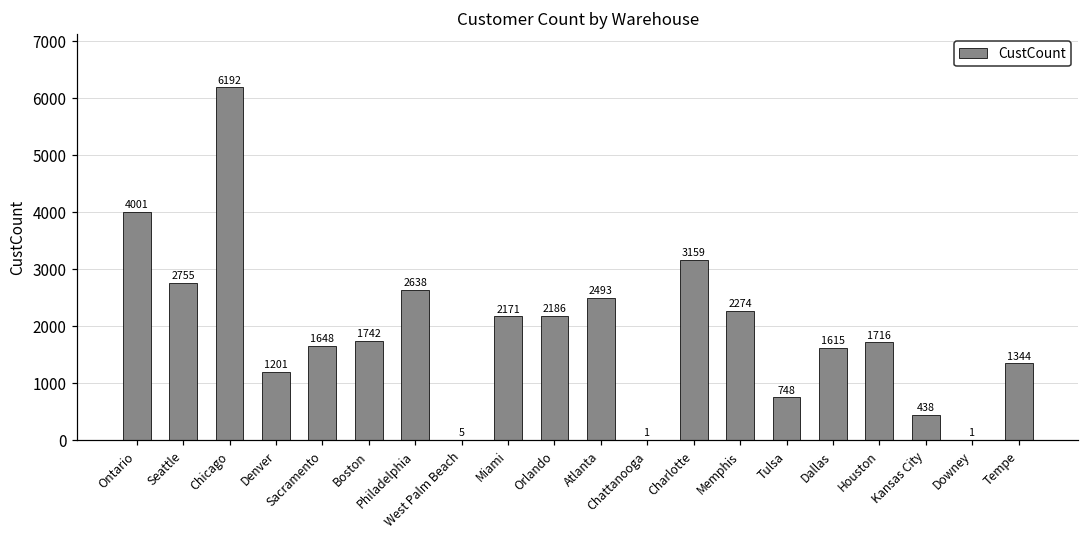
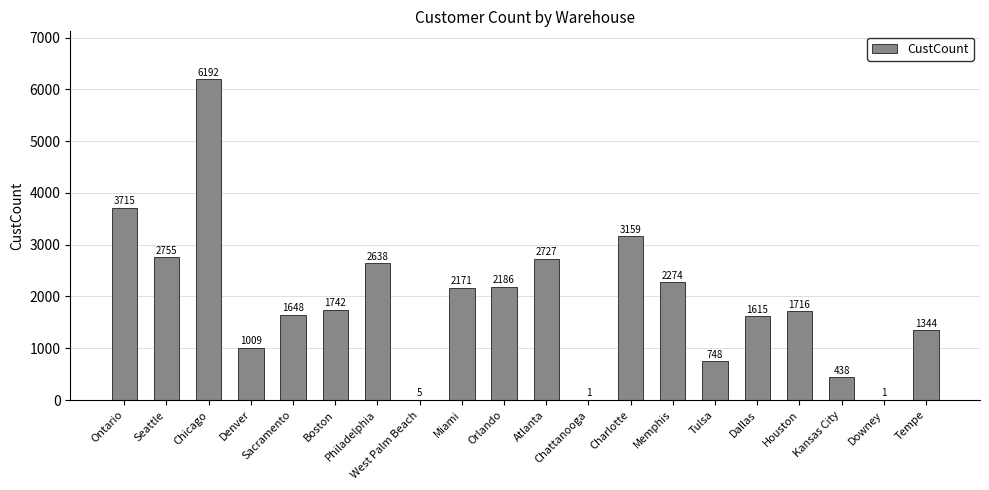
  {
-   "Ontario": 4001,
+   "Ontario": 3715,
    "Seattle": 2755,
    "Chicago": 6192,
-   "Denver": 1201,
+   "Denver": 1009,
    "Sacramento": 1648,
    "Boston": 1742,
    "Philadelphia": 2638,
    "West Palm Beach": 5,
    "Miami": 2171,
    "Orlando": 2186,
-   "Atlanta": 2493,
+   "Atlanta": 2727,
    "Chattanooga": 1,
    "Charlotte": 3159,
    "Memphis": 2274,
    "Tulsa": 748,
    "Dallas": 1615,
    "Houston": 1716,
    "Kansas City": 438,
    "Downey": 1,
    "Tempe": 1344
  }
